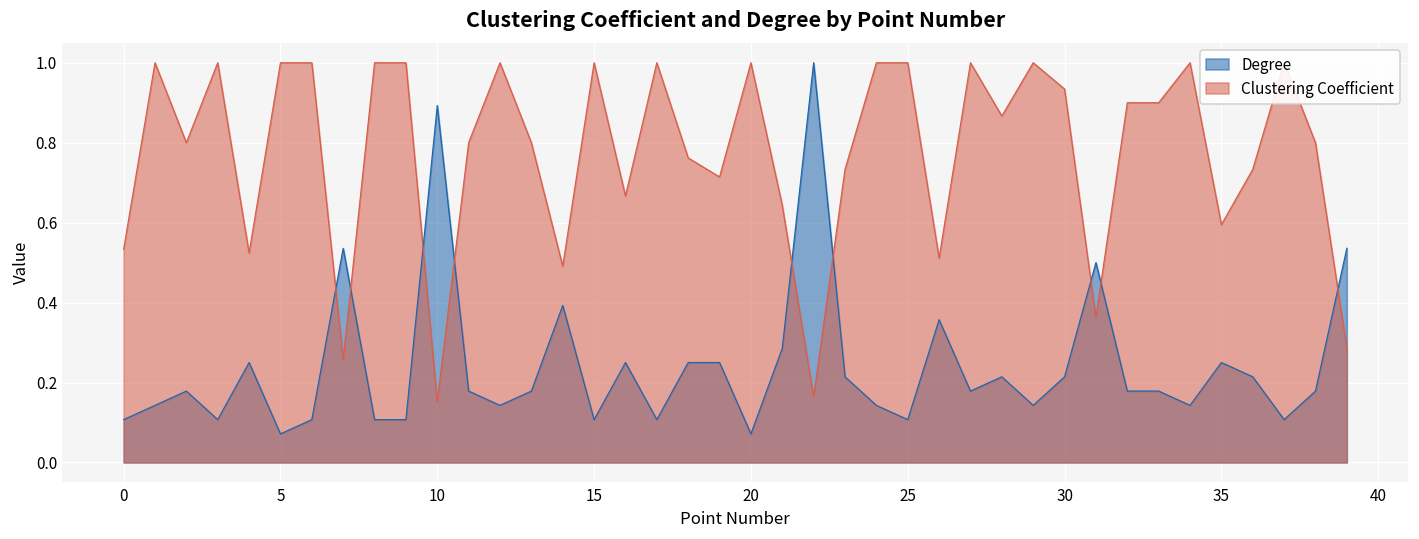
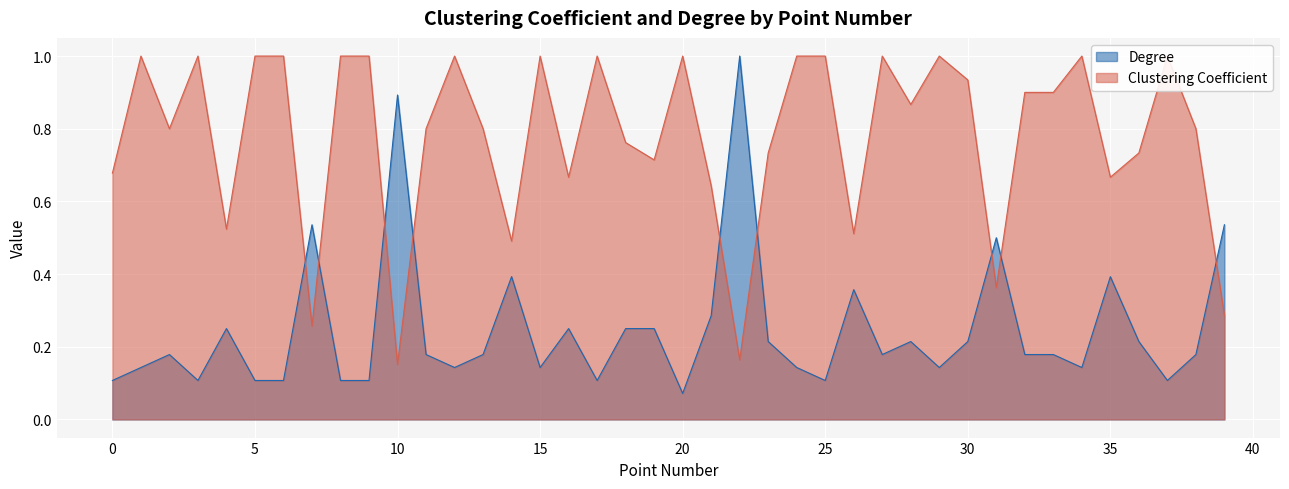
  {
    "Degree": {
      "0": 0.11,
-     "5": 0.07,
+     "5": 0.11,
      "10": 0.89,
-     "15": 0.11,
+     "15": 0.14,
      "20": 0.07,
      "25": 0.11,
      "30": 0.21,
-     "35": 0.25
+     "35": 0.39
    },
    "Clustering Coefficient": {
-     "0": 0.53,
+     "0": 0.68,
      "5": 1.00,
      "10": 0.15,
      "15": 1.00,
      "20": 1.00,
      "25": 1.00,
      "30": 0.93,
-     "35": 0.59
+     "35": 0.67
    }
  }
